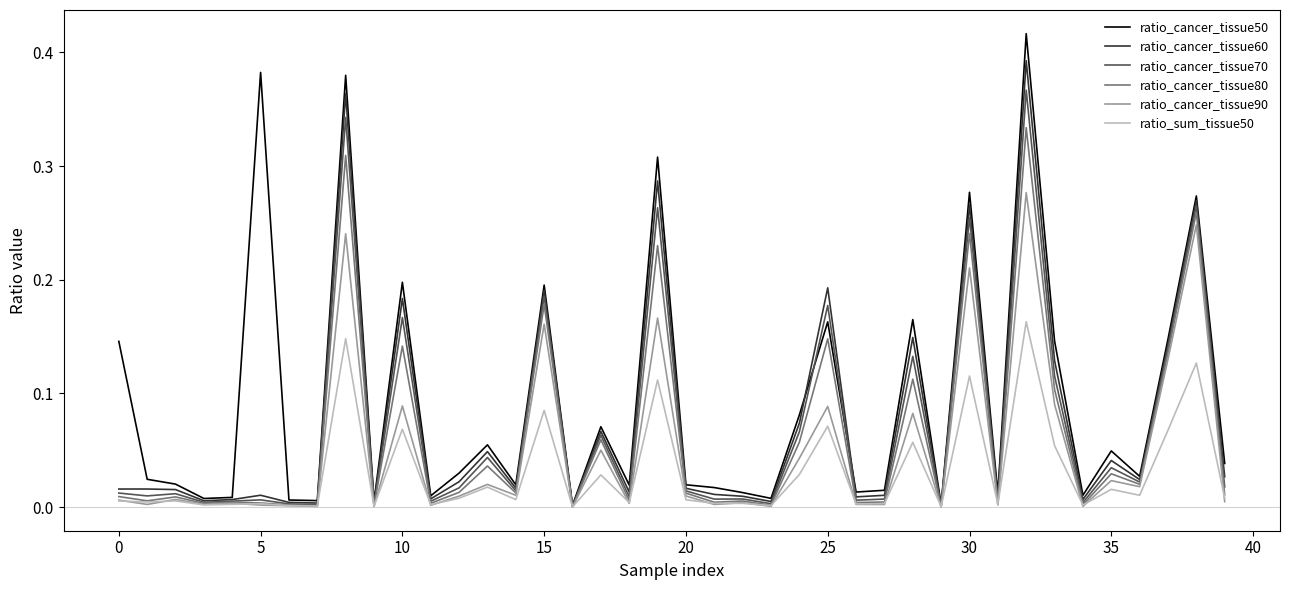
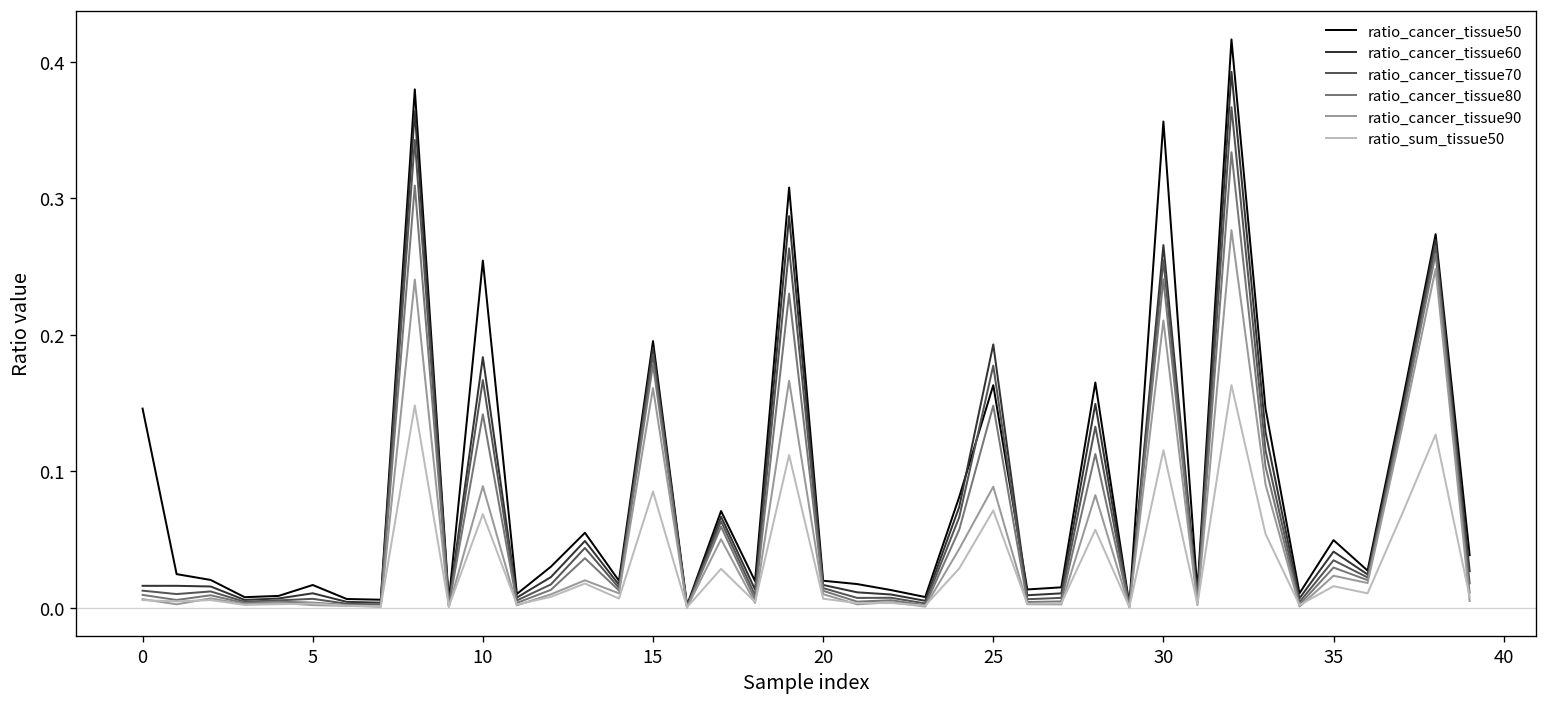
  {
    "ratio_cancer_tissue50": {
      "0": 0.146,
-     "5": 0.382,
-     "10": 0.198,
+     "5": 0.017,
+     "10": 0.254,
      "15": 0.195,
      "20": 0.020,
      "25": 0.163,
-     "30": 0.277,
+     "30": 0.356,
      "35": 0.049
    }
  }
